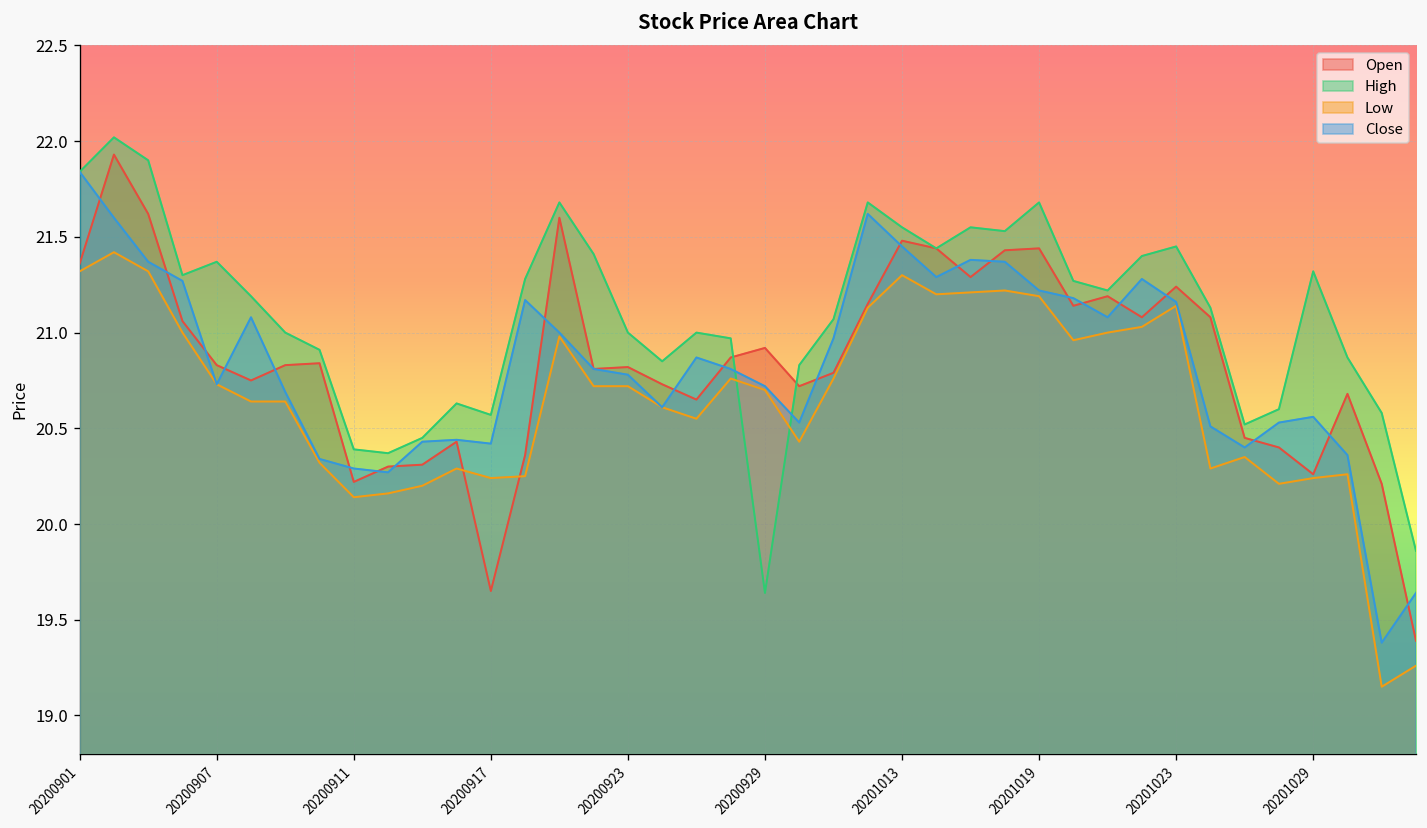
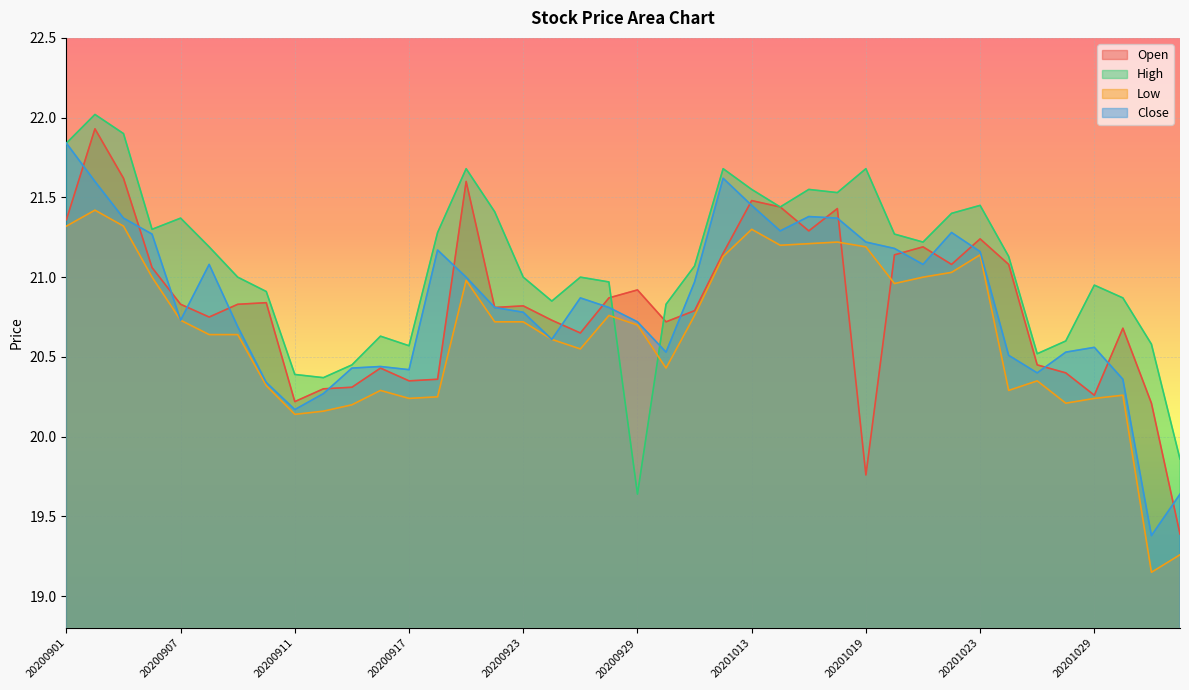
  {
    "Open": {
      "20200901": 21.36,
      "20200907": 20.83,
      "20200911": 20.22,
-     "20200917": 19.65,
+     "20200917": 20.35,
      "20200923": 20.82,
      "20200929": 20.92,
      "20201013": 21.48,
-     "20201019": 21.44,
+     "20201019": 19.76,
      "20201023": 21.24,
      "20201029": 20.26
    },
    "High": {
      "20200907": 21.37,
      "20200911": 20.39,
      "20200917": 20.57,
      "20200923": 21.00,
      "20200929": 19.64,
      "20201013": 21.55,
      "20201019": 21.68,
      "20201023": 21.45,
-     "20201029": 21.32
+     "20201029": 20.95
    },
    "Low": {
      "20200901": 21.32,
      "20200911": 20.14,
      "20200917": 20.24,
      "20200923": 20.72,
      "20200929": 20.70,
      "20201013": 21.30,
      "20201019": 21.19,
      "20201023": 21.14,
      "20201029": 20.24
    },
    "Close": {
-     "20200911": 20.29,
+     "20200911": 20.17,
      "20200917": 20.42,
      "20200923": 20.78,
      "20200929": 20.72,
      "20201013": 21.45,
      "20201019": 21.22,
      "20201023": 21.16,
      "20201029": 20.56
    }
  }
